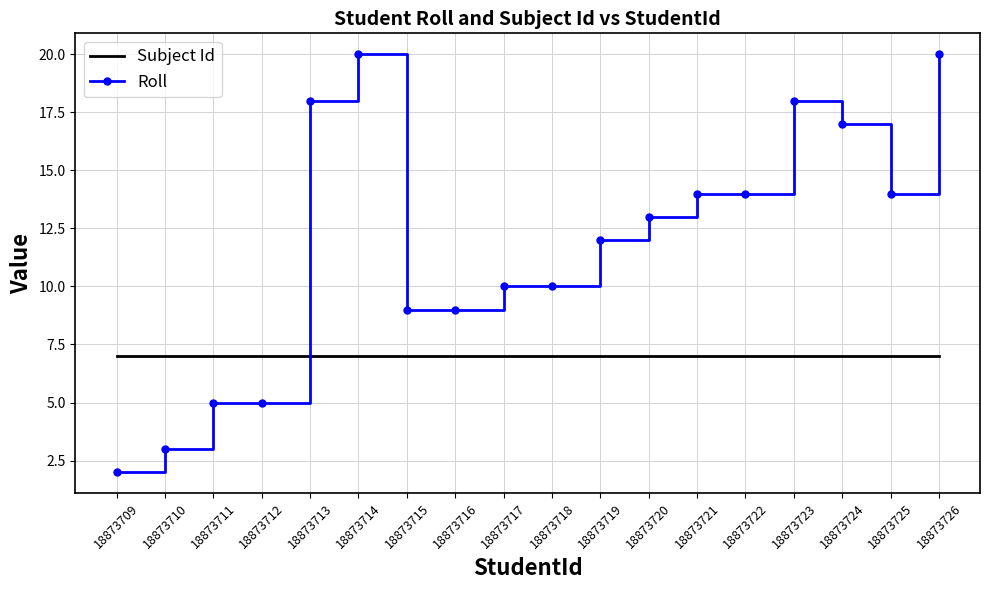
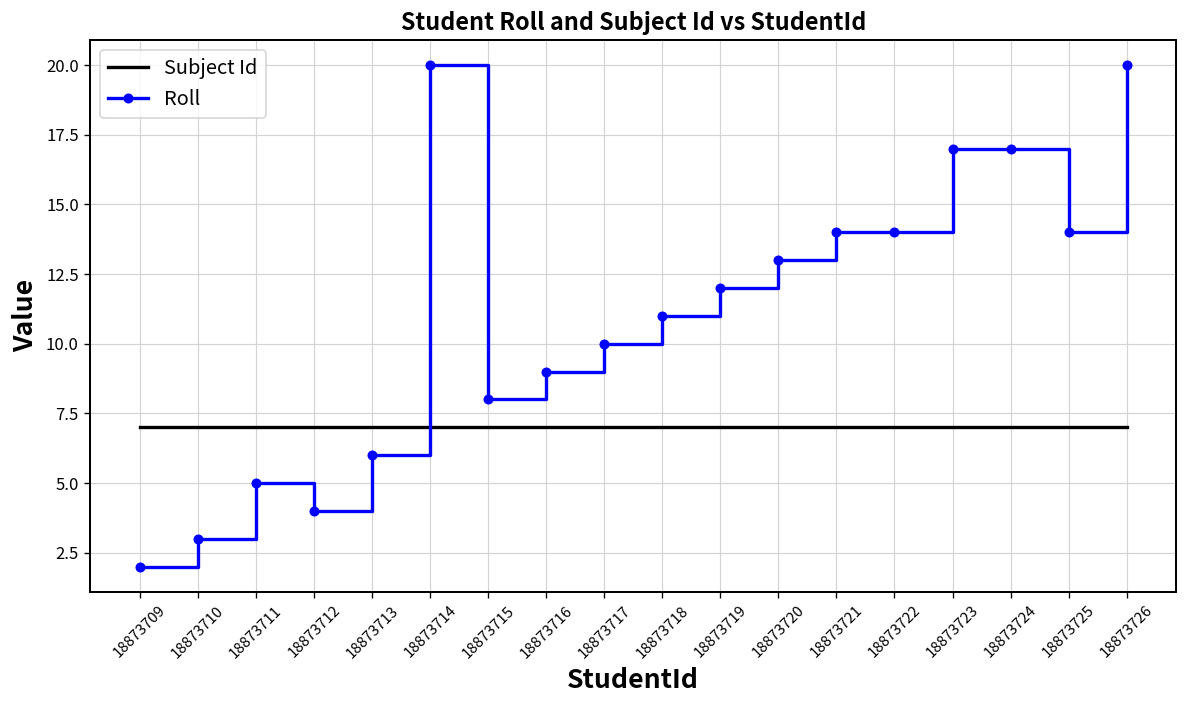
  {
    "Subject Id": {
      "18873709": 7,
      "18873710": 7,
      "18873711": 7,
      "18873712": 7,
      "18873713": 7,
      "18873714": 7,
      "18873715": 7,
      "18873716": 7,
      "18873717": 7,
      "18873718": 7,
      "18873719": 7,
      "18873720": 7,
      "18873721": 7,
      "18873722": 7,
      "18873723": 7,
      "18873724": 7,
      "18873725": 7,
      "18873726": 7
    },
    "Roll": {
      "18873709": 2,
      "18873710": 3,
      "18873711": 5,
-     "18873712": 5,
-     "18873713": 18,
+     "18873712": 4,
+     "18873713": 6,
      "18873714": 20,
-     "18873715": 9,
+     "18873715": 8,
      "18873716": 9,
      "18873717": 10,
-     "18873718": 10,
+     "18873718": 11,
      "18873719": 12,
      "18873720": 13,
      "18873721": 14,
      "18873722": 14,
-     "18873723": 18,
+     "18873723": 17,
      "18873724": 17,
      "18873725": 14,
      "18873726": 20
    }
  }
